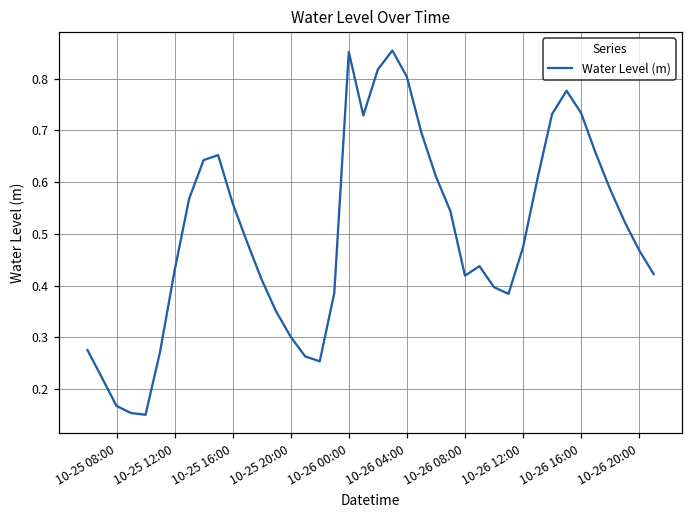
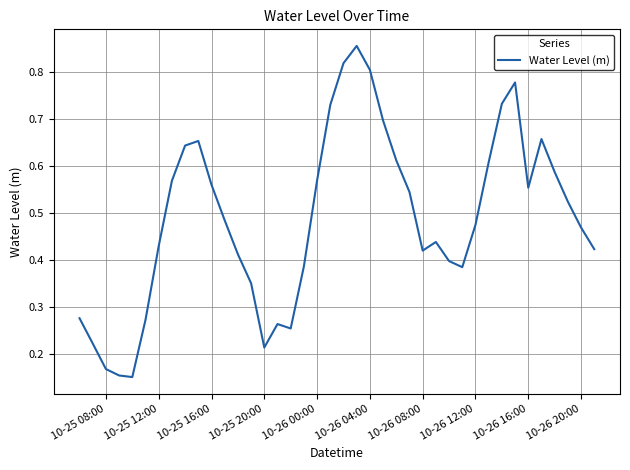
  {
    "10-25 08:00": 0.17,
    "10-25 12:00": 0.43,
    "10-25 16:00": 0.56,
-   "10-25 20:00": 0.30,
-   "10-26 00:00": 0.85,
+   "10-25 20:00": 0.21,
+   "10-26 00:00": 0.57,
    "10-26 04:00": 0.80,
    "10-26 08:00": 0.42,
    "10-26 12:00": 0.47,
-   "10-26 16:00": 0.73,
+   "10-26 16:00": 0.55,
    "10-26 20:00": 0.47
  }
